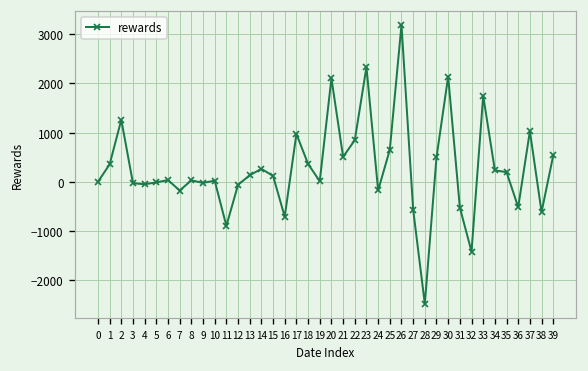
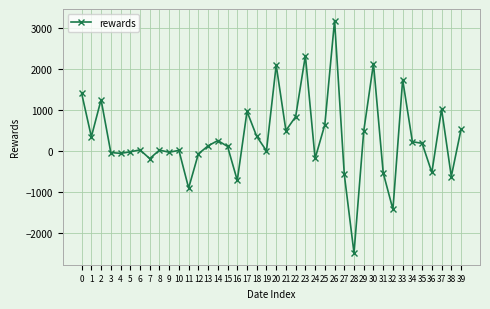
  {
-   "0": 0,
+   "0": 1400,
    "1": 400,
    "2": 1300,
    "3": 0,
    "4": 0,
    "5": 0,
    "6": 0,
    "7": -200,
    "8": 0,
    "9": 0,
    "10": 0,
    "11": -900,
    "12": -100,
    "13": 100,
    "14": 300,
    "15": 100,
    "16": -700,
    "17": 1000,
    "18": 400,
    "19": 0,
    "20": 2100,
    "21": 500,
    "22": 800,
    "23": 2300,
    "24": -200,
    "25": 600,
    "26": 3200,
    "27": -600,
    "28": -2500,
    "29": 500,
    "30": 2100,
    "31": -500,
    "32": -1400,
    "33": 1700,
    "34": 200,
    "35": 200,
    "36": -500,
    "37": 1000,
    "38": -600,
    "39": 500
  }
